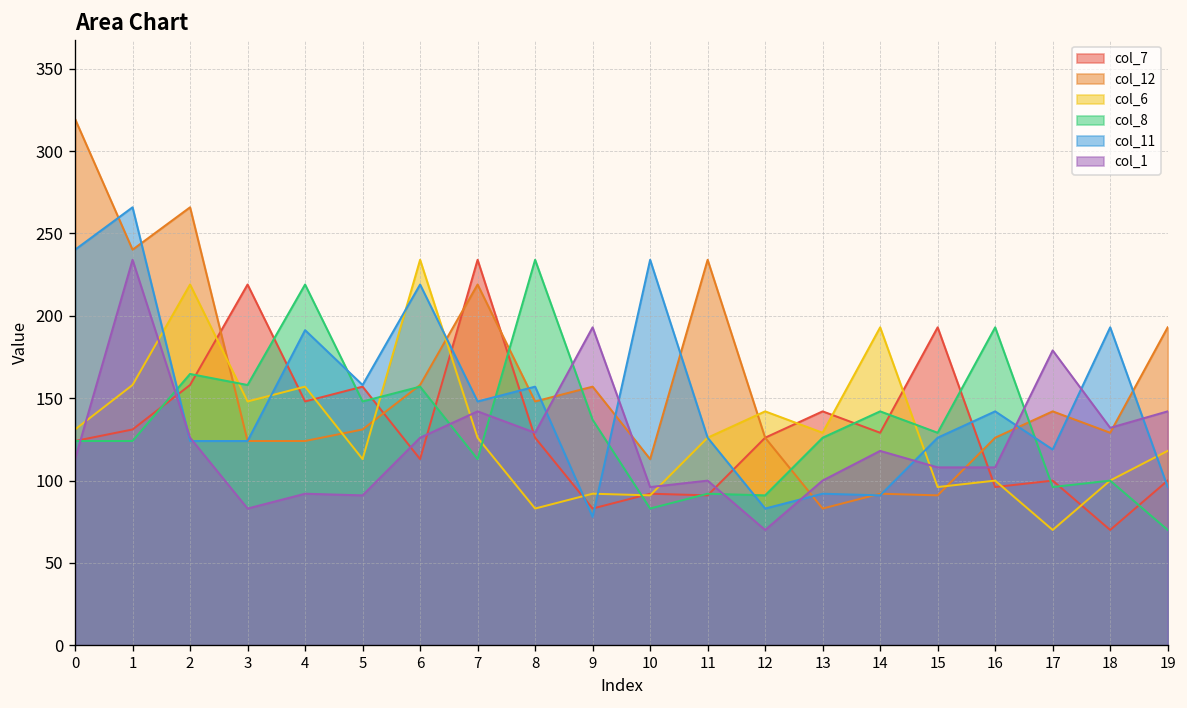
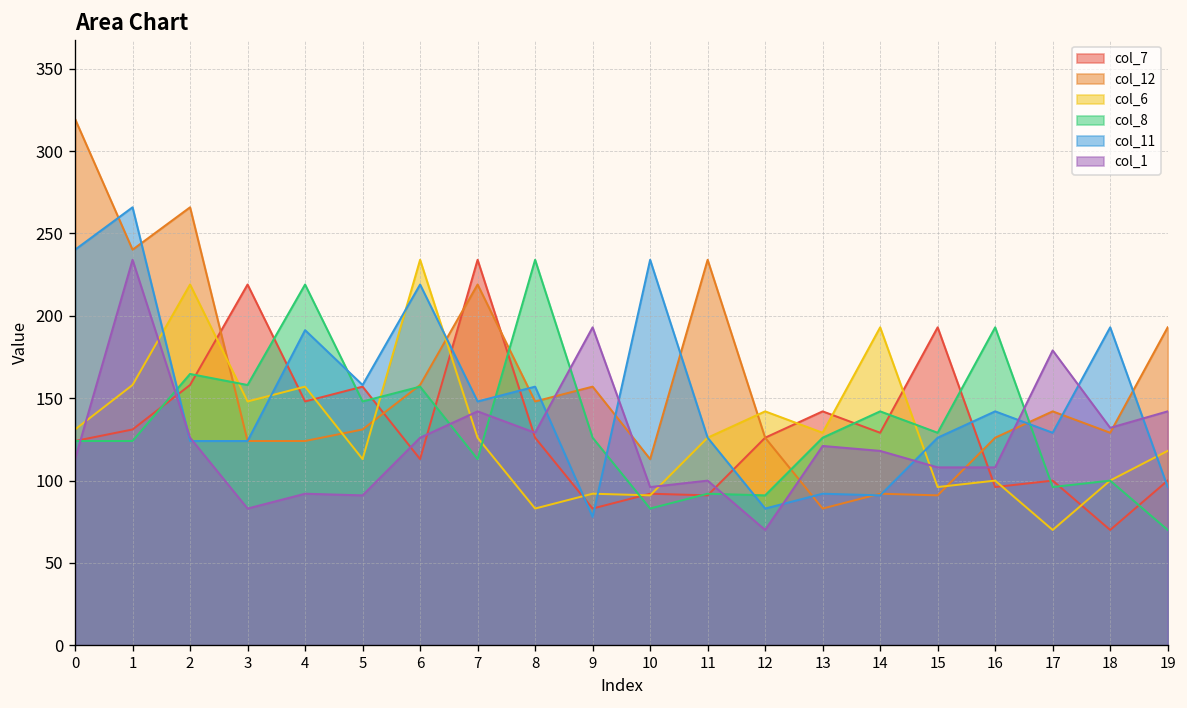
  {
    "col_8": {
      "1": 124,
      "2": 165,
      "3": 158,
      "4": 219,
      "5": 148,
      "7": 113,
      "8": 234,
-     "9": 137,
+     "9": 126,
      "10": 83,
      "12": 91,
      "13": 126,
      "14": 142,
      "15": 129,
      "16": 193,
      "17": 96,
      "19": 70
    },
    "col_11": {
      "0": 240,
      "1": 266,
      "2": 124,
      "4": 191,
      "6": 219,
      "7": 148,
      "8": 157,
      "9": 78,
      "10": 234,
      "12": 83,
      "13": 92,
      "15": 126,
      "16": 142,
-     "17": 119,
+     "17": 129,
      "18": 193,
      "19": 96
    },
    "col_1": {
      "0": 113,
      "1": 234,
      "2": 126,
      "3": 83,
      "4": 92,
      "5": 91,
      "6": 126,
      "7": 142,
      "8": 129,
      "9": 193,
      "10": 96,
      "11": 100,
      "12": 70,
-     "13": 100,
+     "13": 121,
      "14": 118,
      "15": 108,
      "16": 108,
      "17": 179,
      "18": 132,
      "19": 142
    }
  }
